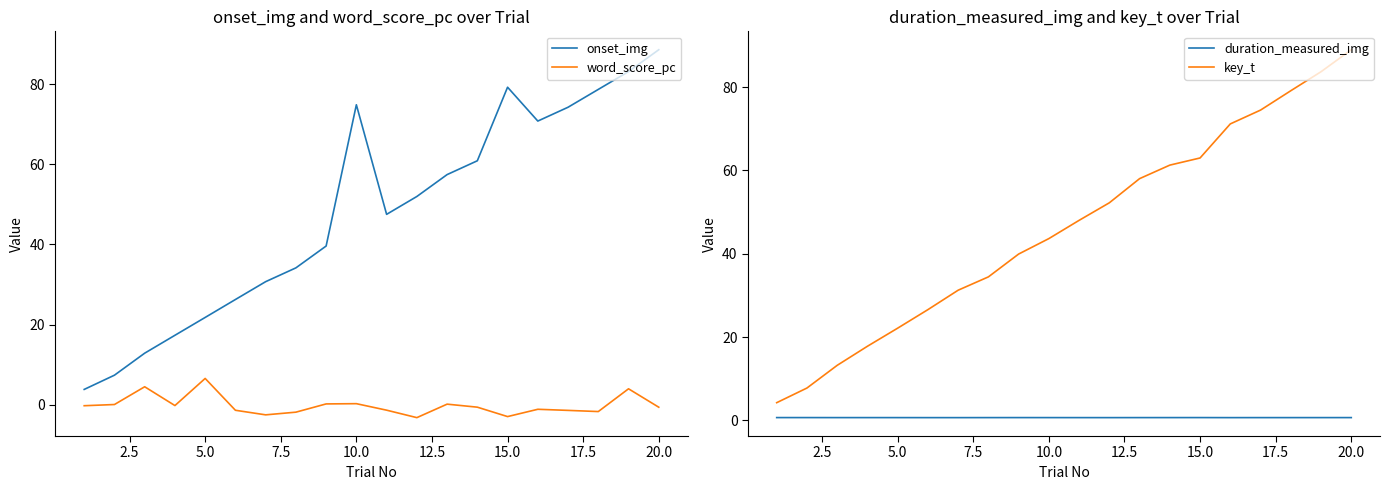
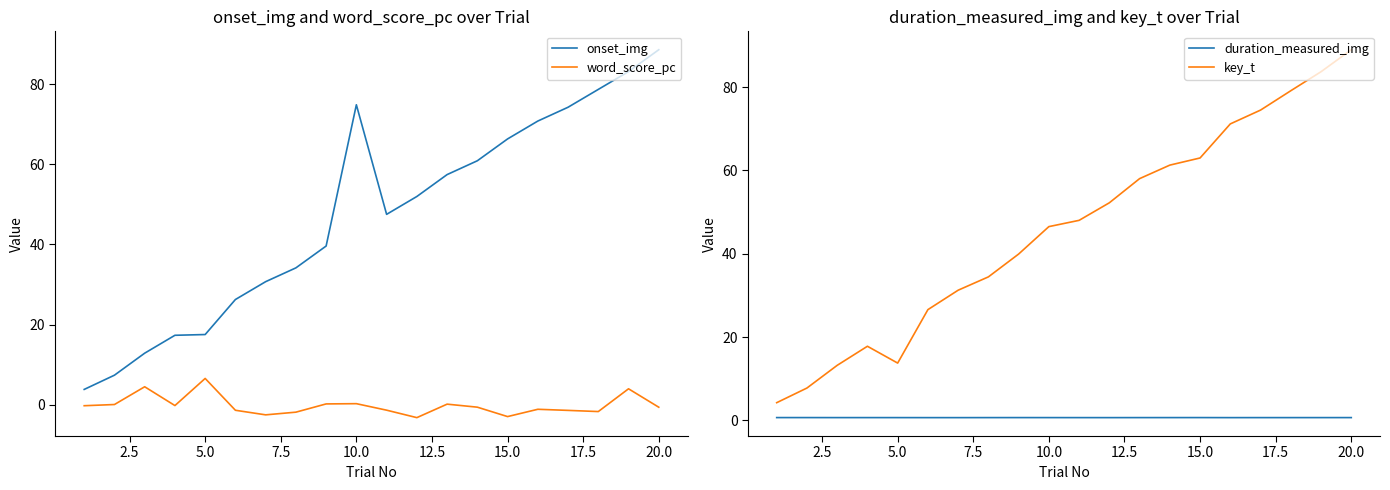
  {
    "onset_img and word_score_pc over Trial": {
      "onset_img": {
-       "5.0": 22,
+       "5.0": 18,
        "10.0": 75,
-       "15.0": 79
+       "15.0": 66
      },
      "word_score_pc": {
        "5.0": 7,
        "10.0": 0,
        "15.0": -3,
        "20.0": -1
      }
    },
    "duration_measured_img and key_t over Trial": {
      "duration_measured_img": {
        "5.0": 1,
        "10.0": 1,
        "15.0": 1,
        "20.0": 1
      },
      "key_t": {
-       "5.0": 22,
-       "10.0": 44,
+       "5.0": 14,
+       "10.0": 47,
        "15.0": 63
      }
    }
  }
